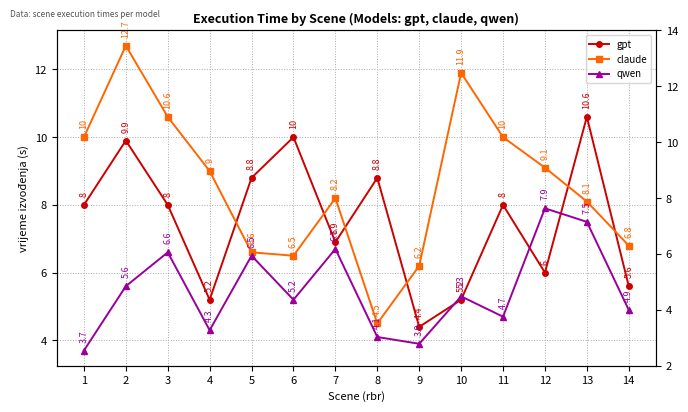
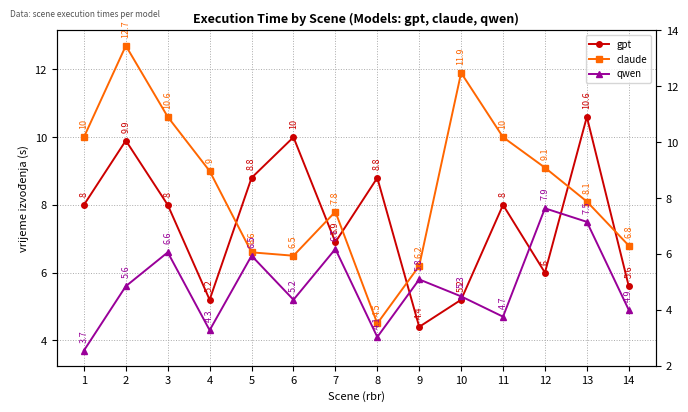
  {
    "gpt": {
      "1": 8,
      "2": 9.9,
      "3": 8,
      "4": 5.2,
      "5": 8.8,
      "6": 10,
      "8": 8.8,
      "9": 4.4,
      "11": 8,
      "12": 6,
      "13": 10.6,
      "14": 5.6
    },
    "claude": {
      "1": 10,
      "2": 12.7,
      "3": 10.6,
      "4": 9,
      "6": 6.5,
-     "7": 8.2,
+     "7": 7.8,
      "8": 4.5,
      "9": 6.2,
      "10": 11.9,
      "11": 10,
      "12": 9.1,
      "13": 8.1,
      "14": 6.8
    },
    "qwen": {
      "1": 3.7,
      "2": 5.6,
      "3": 6.6,
      "4": 4.3,
      "6": 5.2,
-     "9": 3.9,
+     "9": 5.8,
      "11": 4.7,
      "12": 7.9,
      "14": 4.9
    }
  }
